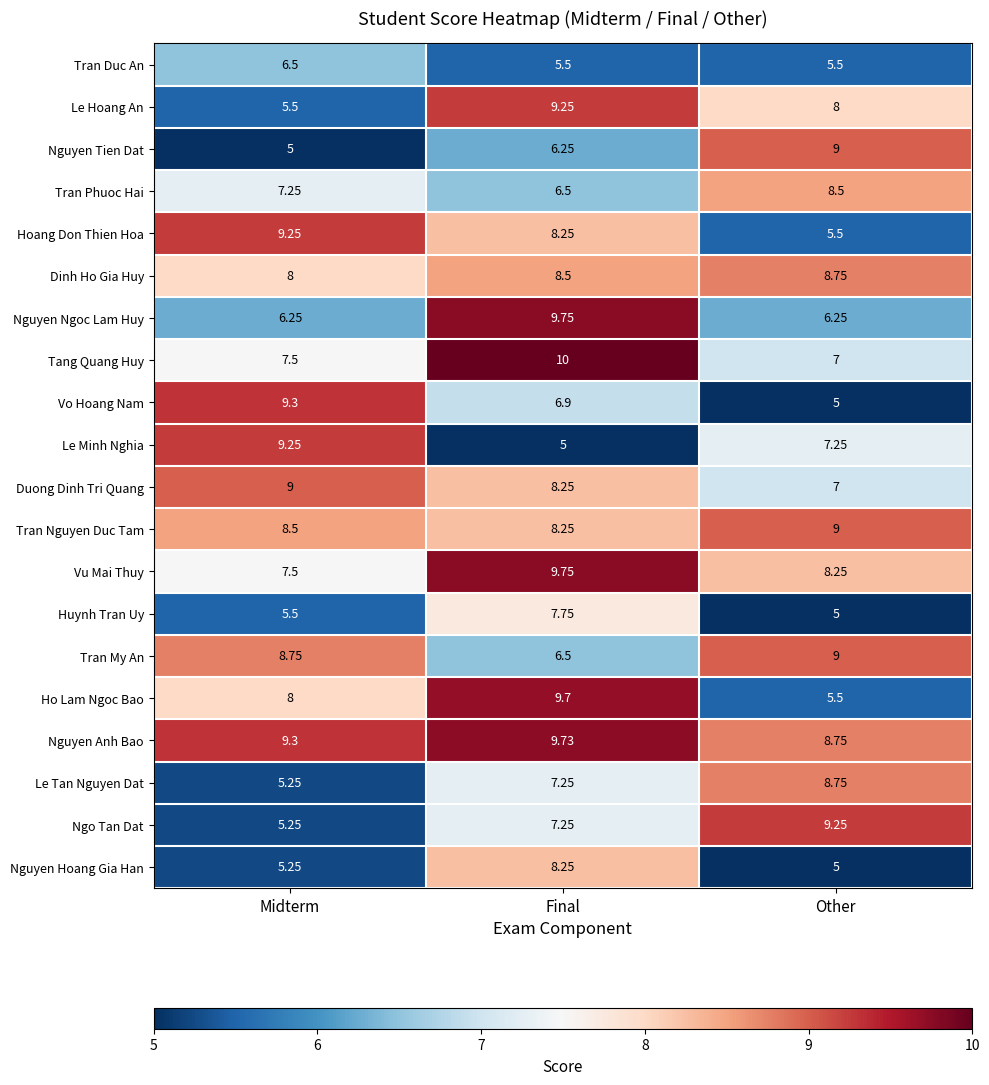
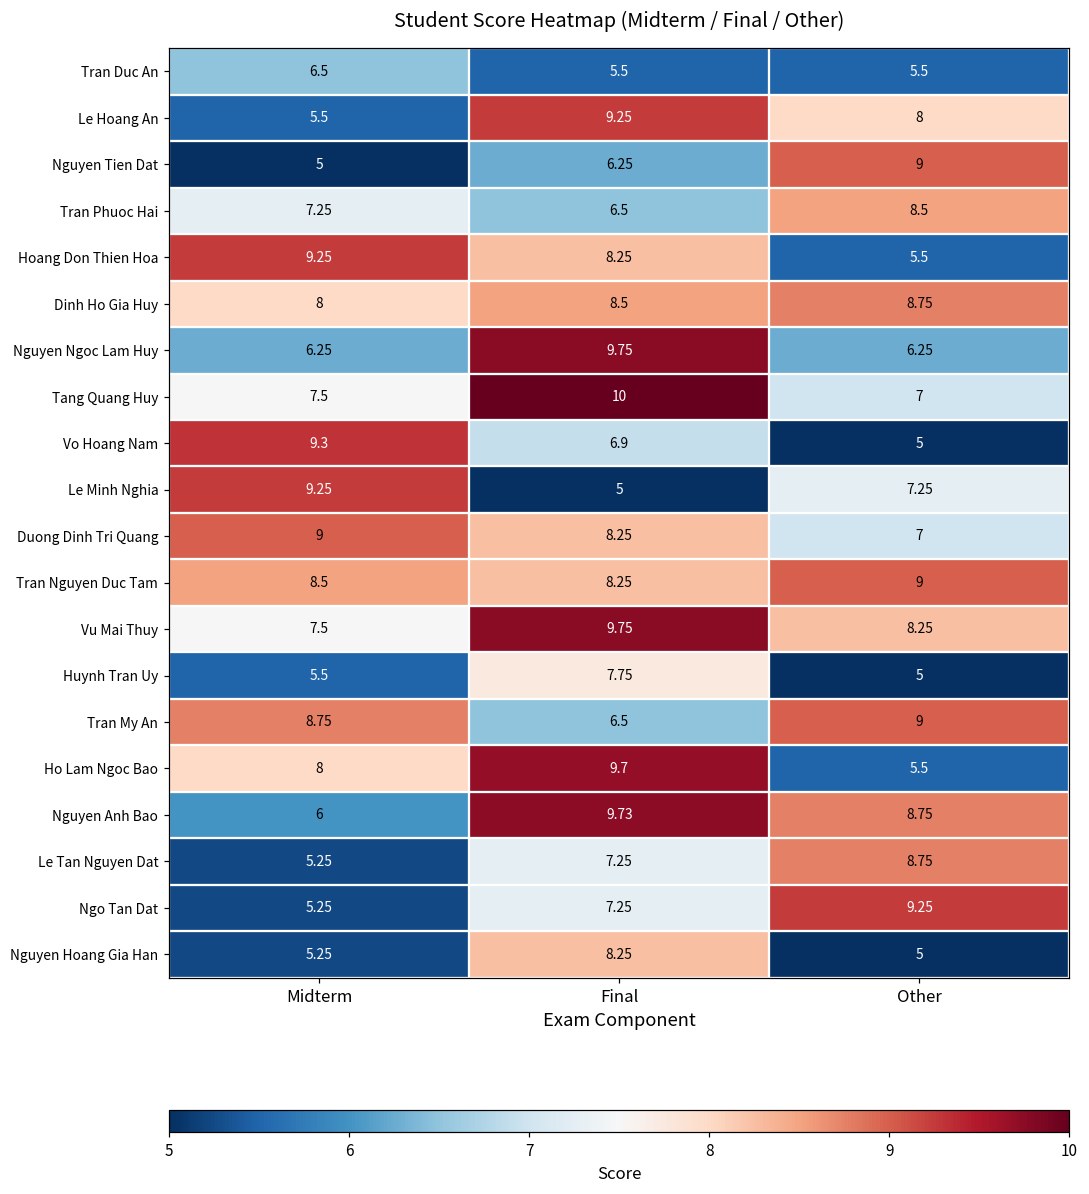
  {
    "Tran Duc An": {
      "Midterm": 6.5,
      "Final": 5.5,
      "Other": 5.5
    },
    "Le Hoang An": {
      "Midterm": 5.5,
      "Final": 9.25,
      "Other": 8
    },
    "Nguyen Tien Dat": {
      "Midterm": 5,
      "Final": 6.25,
      "Other": 9
    },
    "Tran Phuoc Hai": {
      "Midterm": 7.25,
      "Final": 6.5,
      "Other": 8.5
    },
    "Hoang Don Thien Hoa": {
      "Midterm": 9.25,
      "Final": 8.25,
      "Other": 5.5
    },
    "Dinh Ho Gia Huy": {
      "Midterm": 8,
      "Final": 8.5,
      "Other": 8.75
    },
    "Nguyen Ngoc Lam Huy": {
      "Midterm": 6.25,
      "Final": 9.75,
      "Other": 6.25
    },
    "Tang Quang Huy": {
      "Midterm": 7.5,
      "Final": 10,
      "Other": 7
    },
    "Vo Hoang Nam": {
      "Midterm": 9.3,
      "Final": 6.9,
      "Other": 5
    },
    "Le Minh Nghia": {
      "Midterm": 9.25,
      "Final": 5,
      "Other": 7.25
    },
    "Duong Dinh Tri Quang": {
      "Midterm": 9,
      "Final": 8.25,
      "Other": 7
    },
    "Tran Nguyen Duc Tam": {
      "Midterm": 8.5,
      "Final": 8.25,
      "Other": 9
    },
    "Vu Mai Thuy": {
      "Midterm": 7.5,
      "Final": 9.75,
      "Other": 8.25
    },
    "Huynh Tran Uy": {
      "Midterm": 5.5,
      "Final": 7.75,
      "Other": 5
    },
    "Tran My An": {
      "Midterm": 8.75,
      "Final": 6.5,
      "Other": 9
    },
    "Ho Lam Ngoc Bao": {
      "Midterm": 8,
      "Final": 9.7,
      "Other": 5.5
    },
    "Nguyen Anh Bao": {
-     "Midterm": 9.3,
+     "Midterm": 6,
      "Final": 9.73,
      "Other": 8.75
    },
    "Le Tan Nguyen Dat": {
      "Midterm": 5.25,
      "Final": 7.25,
      "Other": 8.75
    },
    "Ngo Tan Dat": {
      "Midterm": 5.25,
      "Final": 7.25,
      "Other": 9.25
    },
    "Nguyen Hoang Gia Han": {
      "Midterm": 5.25,
      "Final": 8.25,
      "Other": 5
    }
  }
